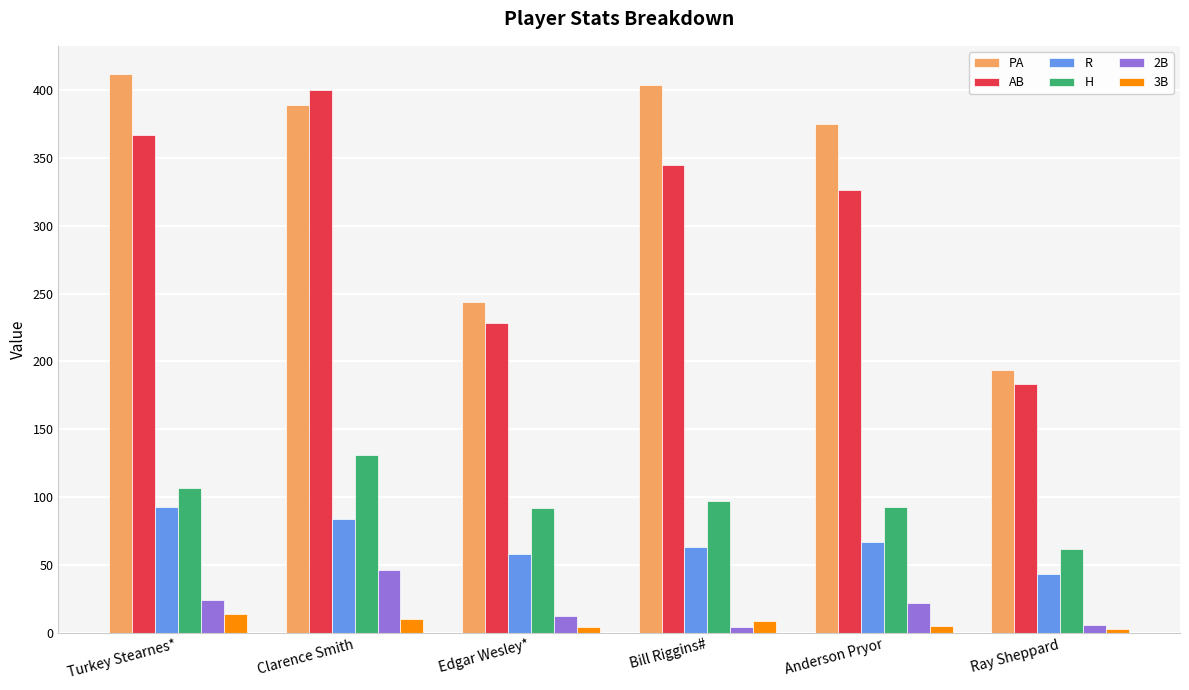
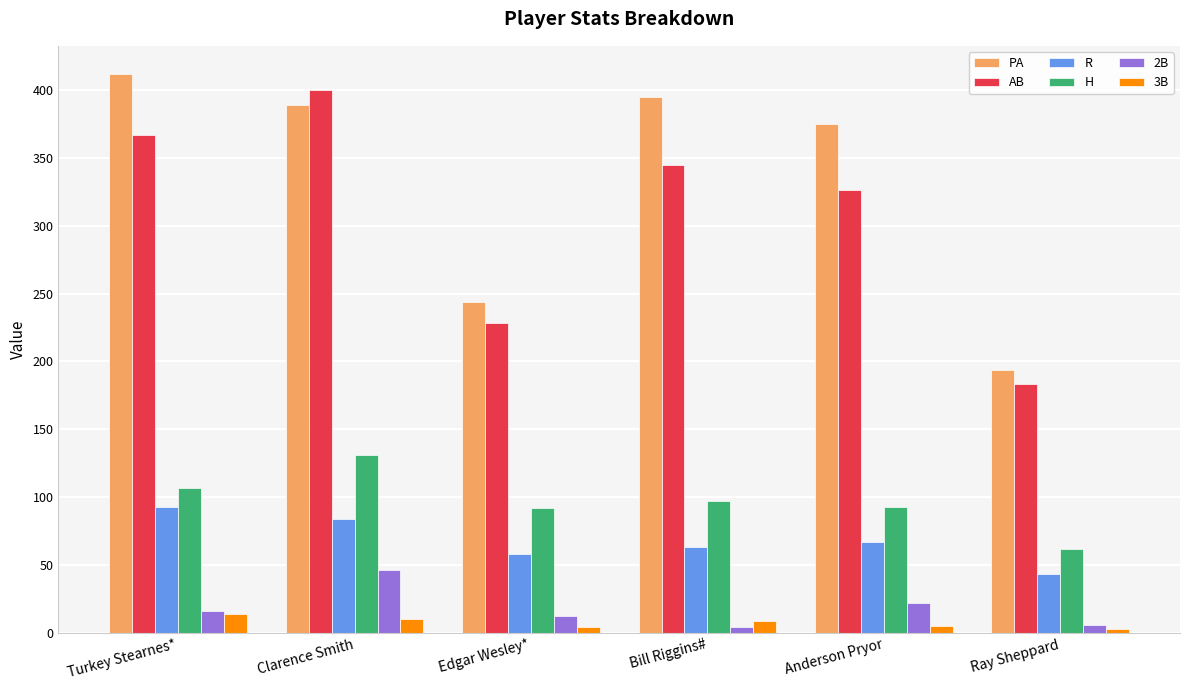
  {
    "PA": {
      "Turkey Stearnes*": 412,
      "Clarence Smith": 389,
      "Edgar Wesley*": 244,
-     "Bill Riggins#": 404,
+     "Bill Riggins#": 395,
      "Anderson Pryor": 375,
      "Ray Sheppard": 194
    },
    "AB": {
      "Turkey Stearnes*": 367,
      "Clarence Smith": 400,
      "Edgar Wesley*": 228,
      "Bill Riggins#": 345,
      "Anderson Pryor": 326,
      "Ray Sheppard": 183
    },
    "R": {
      "Turkey Stearnes*": 93,
      "Clarence Smith": 84,
      "Edgar Wesley*": 58,
      "Bill Riggins#": 63,
      "Anderson Pryor": 67,
      "Ray Sheppard": 43
    },
    "H": {
      "Turkey Stearnes*": 107,
      "Clarence Smith": 131,
      "Edgar Wesley*": 92,
      "Bill Riggins#": 97,
      "Anderson Pryor": 93,
      "Ray Sheppard": 62
    },
    "2B": {
-     "Turkey Stearnes*": 24,
+     "Turkey Stearnes*": 16,
      "Clarence Smith": 46,
      "Edgar Wesley*": 12,
      "Bill Riggins#": 4,
      "Anderson Pryor": 22,
      "Ray Sheppard": 6
    },
    "3B": {
      "Turkey Stearnes*": 14,
      "Clarence Smith": 10,
      "Edgar Wesley*": 4,
      "Bill Riggins#": 9,
      "Anderson Pryor": 5,
      "Ray Sheppard": 3
    }
  }
